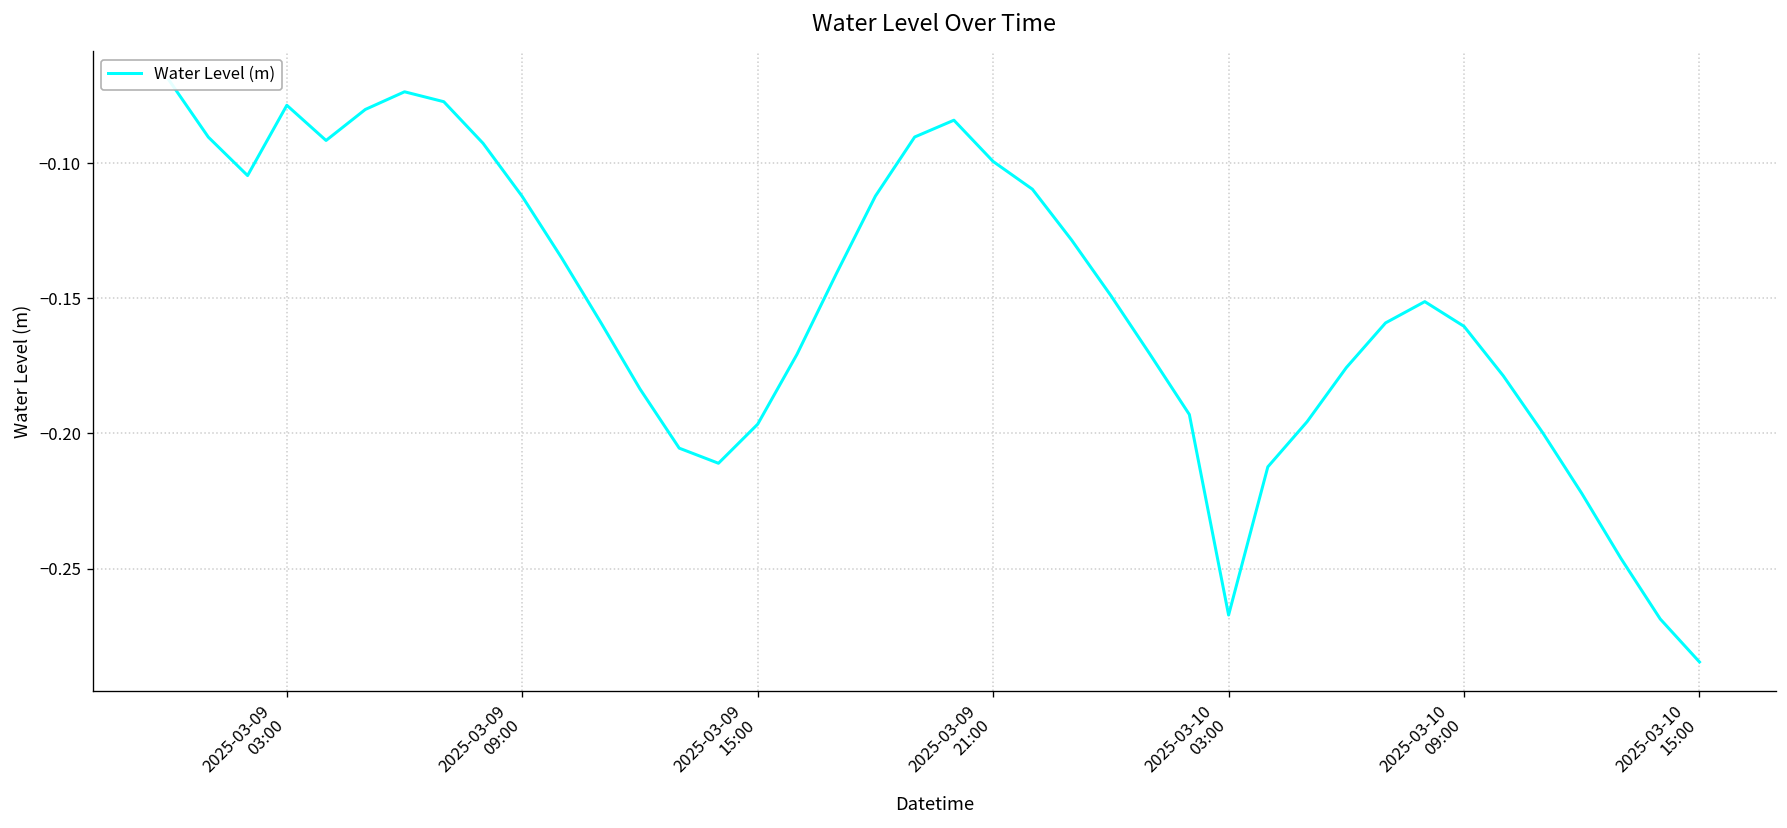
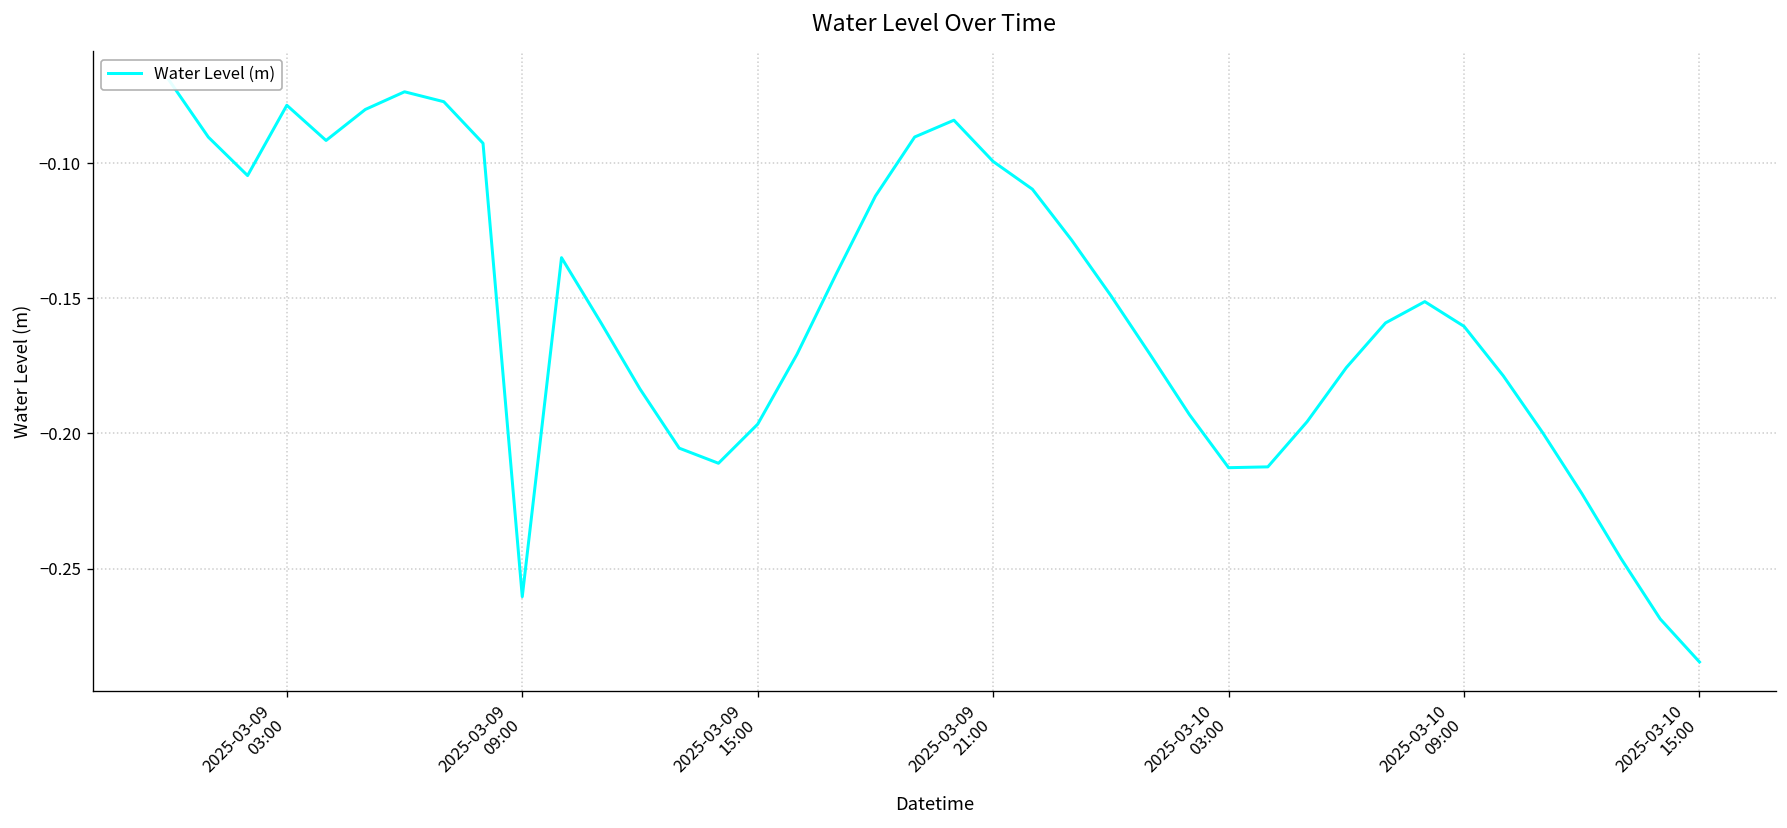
  {
    "2025-03-09 03:00": -0.079,
-   "2025-03-09 09:00": -0.112,
+   "2025-03-09 09:00": -0.260,
    "2025-03-09 15:00": -0.197,
    "2025-03-09 21:00": -0.099,
-   "2025-03-10 03:00": -0.267,
+   "2025-03-10 03:00": -0.213,
    "2025-03-10 09:00": -0.160,
    "2025-03-10 15:00": -0.285
  }
